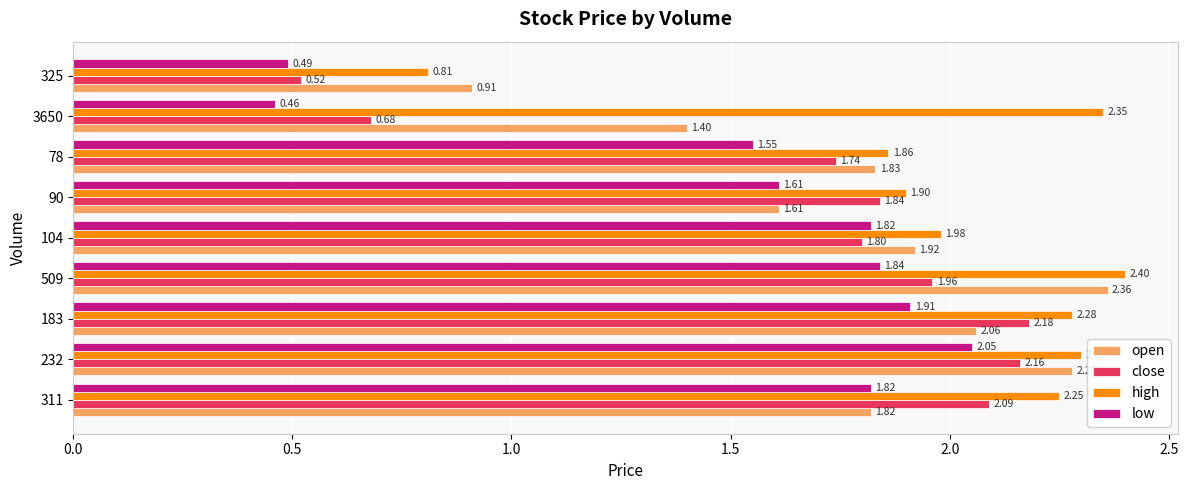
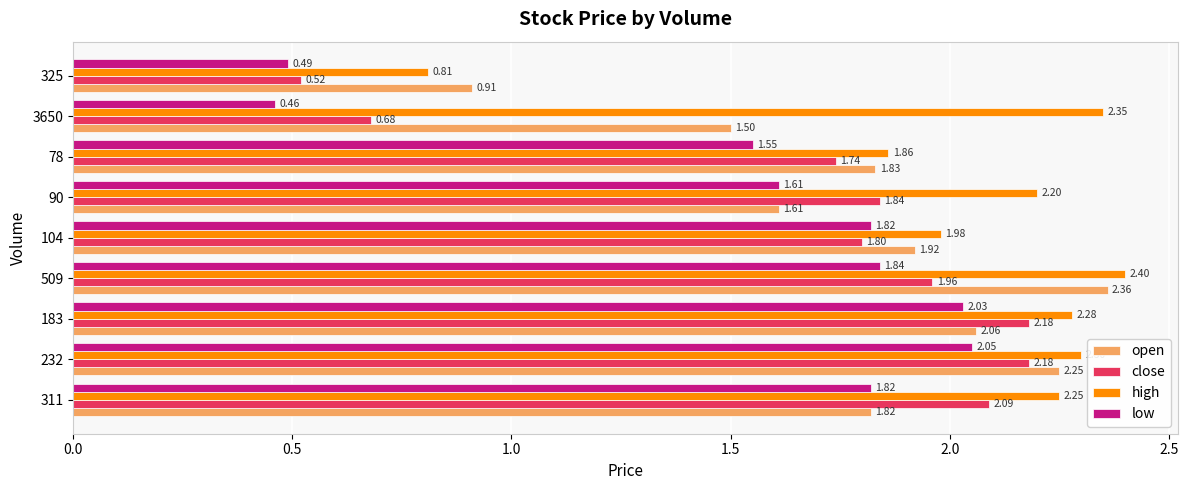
  {
    "open": {
      "325": 0.91,
-     "3650": 1.40,
+     "3650": 1.50,
      "78": 1.83,
      "90": 1.61,
      "104": 1.92,
      "509": 2.36,
      "183": 2.06,
-     "232": 2.28,
+     "232": 2.25,
      "311": 1.82
    },
    "close": {
      "325": 0.52,
      "3650": 0.68,
      "78": 1.74,
      "90": 1.84,
      "104": 1.80,
      "509": 1.96,
      "183": 2.18,
-     "232": 2.16,
+     "232": 2.18,
      "311": 2.09
    },
    "high": {
      "325": 0.81,
      "3650": 2.35,
      "78": 1.86,
-     "90": 1.90,
+     "90": 2.20,
      "104": 1.98,
      "509": 2.40,
      "183": 2.28,
      "311": 2.25
    },
    "low": {
      "325": 0.49,
      "3650": 0.46,
      "78": 1.55,
      "90": 1.61,
      "104": 1.82,
      "509": 1.84,
-     "183": 1.91,
+     "183": 2.03,
      "232": 2.05,
      "311": 1.82
    }
  }
